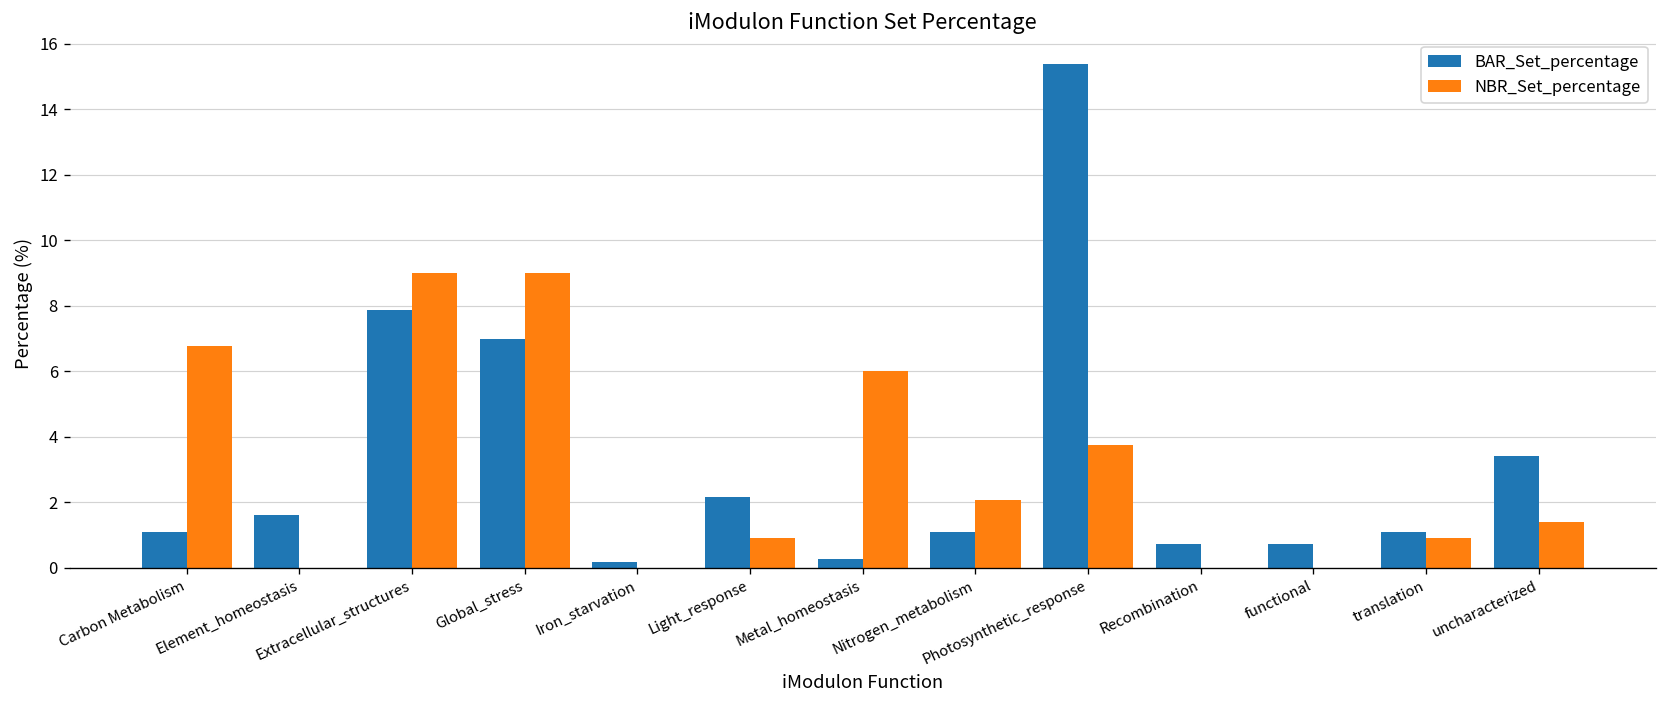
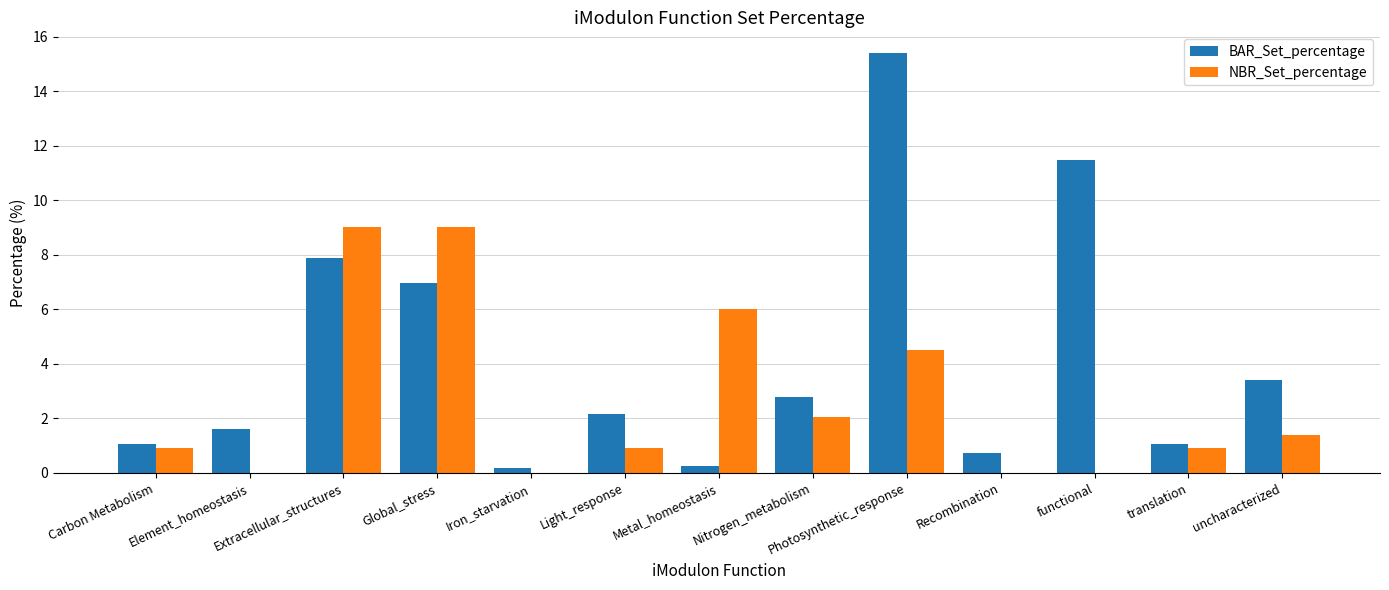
  {
    "BAR_Set_percentage": {
      "Carbon Metabolism": 1.1,
      "Element_homeostasis": 1.6,
      "Extracellular_structures": 7.9,
      "Global_stress": 7.0,
      "Iron_starvation": 0.2,
      "Light_response": 2.1,
      "Metal_homeostasis": 0.3,
-     "Nitrogen_metabolism": 1.1,
+     "Nitrogen_metabolism": 2.8,
      "Photosynthetic_response": 15.4,
      "Recombination": 0.7,
-     "functional": 0.7,
+     "functional": 11.5,
      "translation": 1.1,
      "uncharacterized": 3.4
    },
    "NBR_Set_percentage": {
-     "Carbon Metabolism": 6.8,
+     "Carbon Metabolism": 0.9,
      "Element_homeostasis": 0.0,
      "Extracellular_structures": 9.0,
      "Global_stress": 9.0,
      "Iron_starvation": 0.0,
      "Light_response": 0.9,
      "Metal_homeostasis": 6.0,
      "Nitrogen_metabolism": 2.0,
-     "Photosynthetic_response": 3.7,
+     "Photosynthetic_response": 4.5,
      "Recombination": 0.0,
      "functional": 0.0,
      "translation": 0.9,
      "uncharacterized": 1.4
    }
  }
